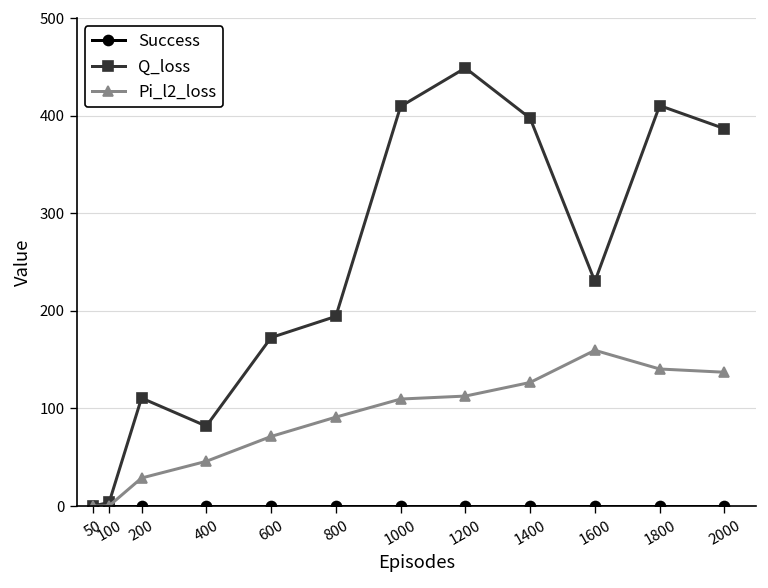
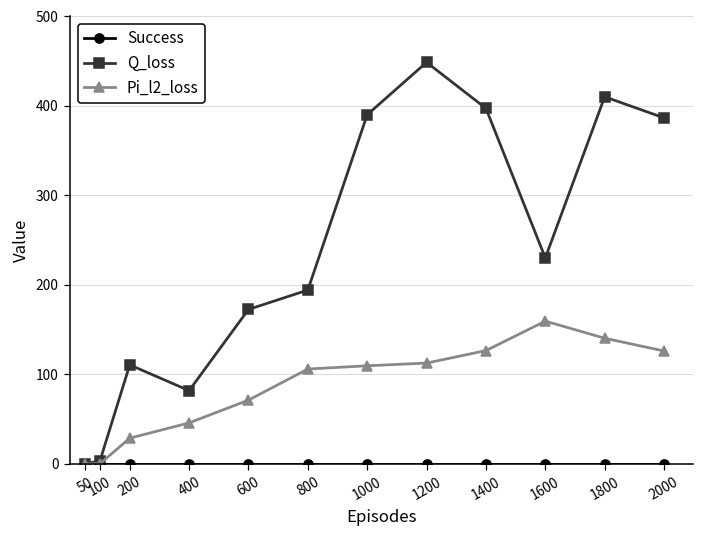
  {
    "Success": {
      "200": 0,
      "400": 0,
      "600": 0,
      "800": 0,
      "1000": 0,
      "1200": 0,
      "1400": 0,
      "1600": 0,
      "1800": 0,
      "2000": 0
    },
    "Q_loss": {
      "100": 0,
      "200": 110,
      "400": 80,
      "600": 170,
      "800": 190,
-     "1000": 410,
+     "1000": 390,
      "1200": 450,
      "1400": 400,
      "1600": 230,
      "1800": 410,
      "2000": 390
    },
    "Pi_l2_loss": {
      "200": 30,
      "400": 50,
      "600": 70,
-     "800": 90,
+     "800": 110,
      "1000": 110,
      "1200": 110,
      "1400": 130,
      "1600": 160,
      "1800": 140,
-     "2000": 140
+     "2000": 130
    }
  }
